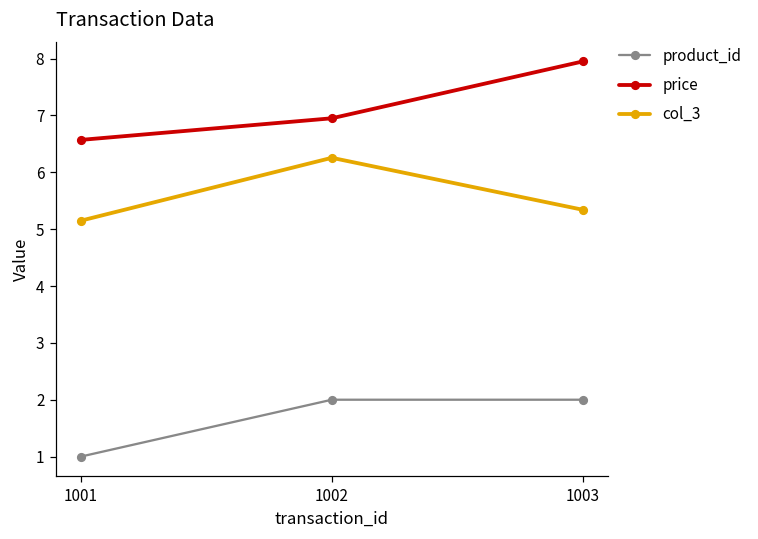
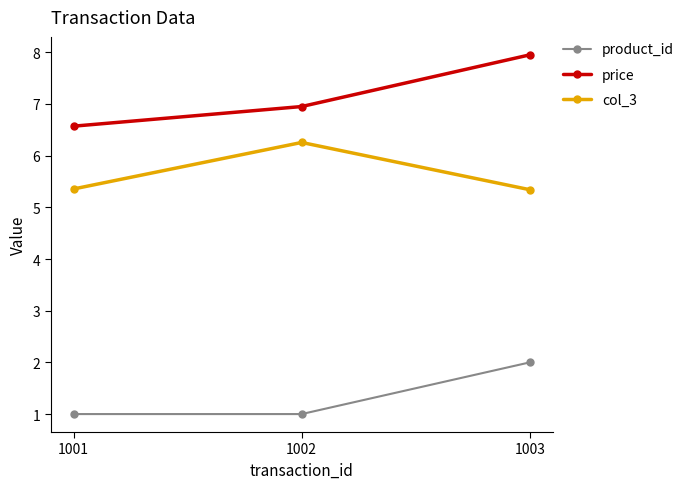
  {
    "product_id": {
      "1001": 1,
-     "1002": 2,
+     "1002": 1,
      "1003": 2
    },
    "price": {
      "1001": 6.6,
      "1002": 7.0,
      "1003": 8.0
    },
    "col_3": {
-     "1001": 5.1,
+     "1001": 5.4,
      "1002": 6.3,
      "1003": 5.3
    }
  }
